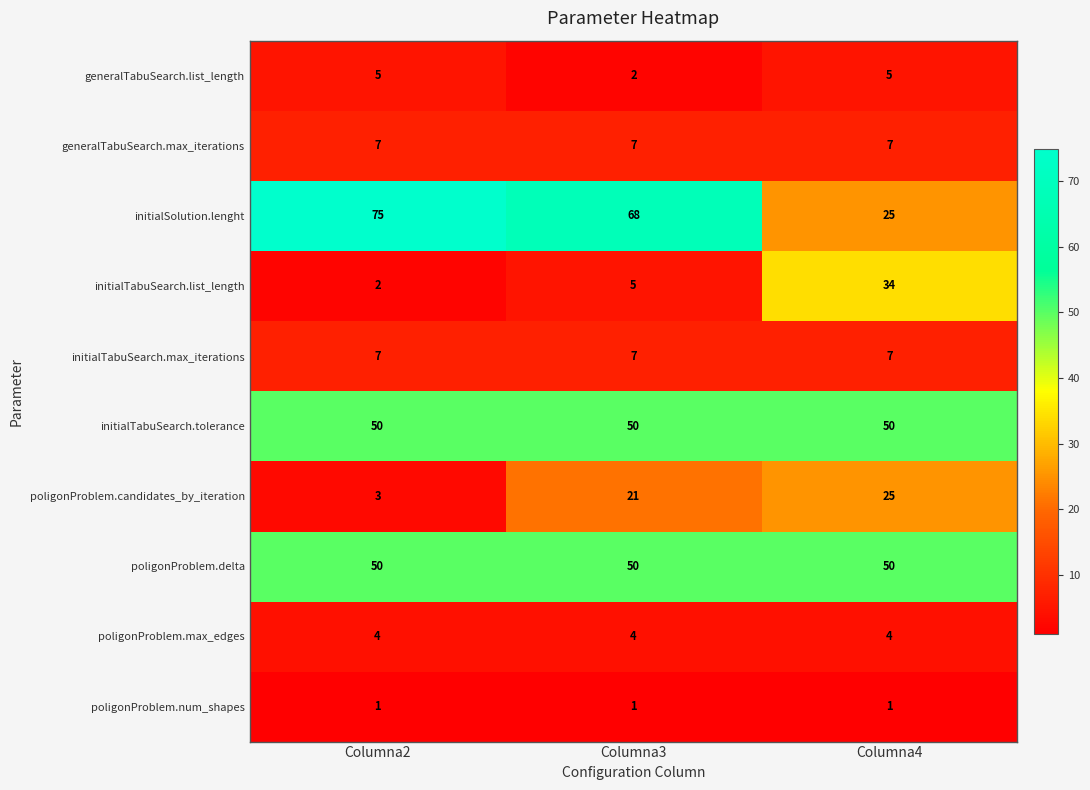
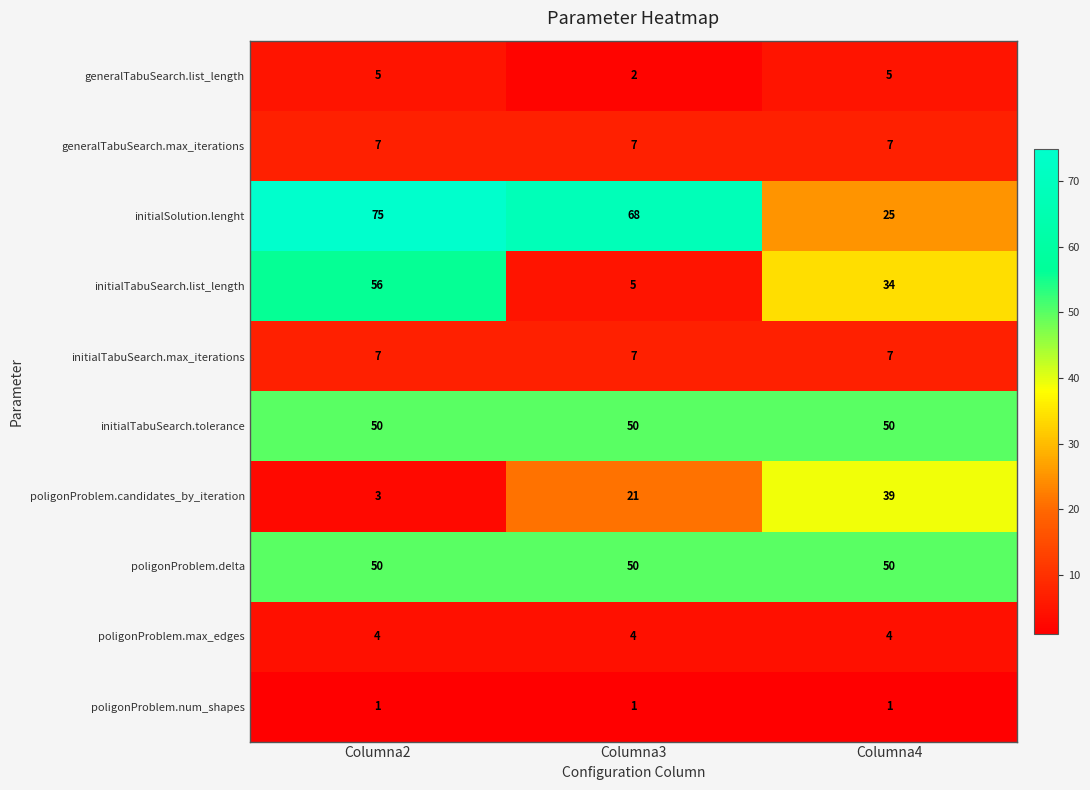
  {
    "generalTabuSearch.list_length": {
      "Columna2": 5,
      "Columna3": 2,
      "Columna4": 5
    },
    "generalTabuSearch.max_iterations": {
      "Columna2": 7,
      "Columna3": 7,
      "Columna4": 7
    },
    "initialSolution.lenght": {
      "Columna2": 75,
      "Columna3": 68,
      "Columna4": 25
    },
    "initialTabuSearch.list_length": {
-     "Columna2": 2,
+     "Columna2": 56,
      "Columna3": 5,
      "Columna4": 34
    },
    "initialTabuSearch.max_iterations": {
      "Columna2": 7,
      "Columna3": 7,
      "Columna4": 7
    },
    "initialTabuSearch.tolerance": {
      "Columna2": 50,
      "Columna3": 50,
      "Columna4": 50
    },
    "poligonProblem.candidates_by_iteration": {
      "Columna2": 3,
      "Columna3": 21,
-     "Columna4": 25
+     "Columna4": 39
    },
    "poligonProblem.delta": {
      "Columna2": 50,
      "Columna3": 50,
      "Columna4": 50
    },
    "poligonProblem.max_edges": {
      "Columna2": 4,
      "Columna3": 4,
      "Columna4": 4
    },
    "poligonProblem.num_shapes": {
      "Columna2": 1,
      "Columna3": 1,
      "Columna4": 1
    }
  }
